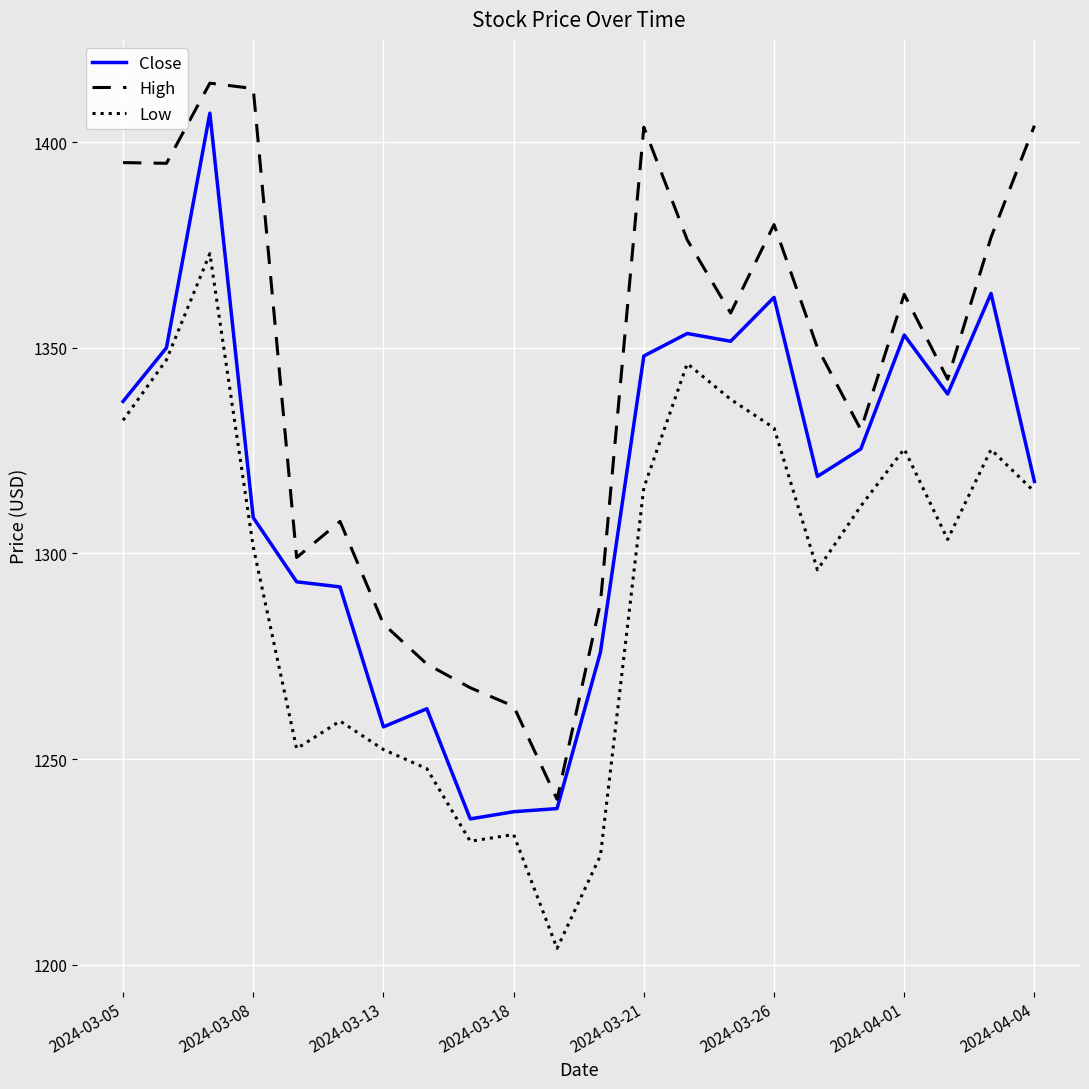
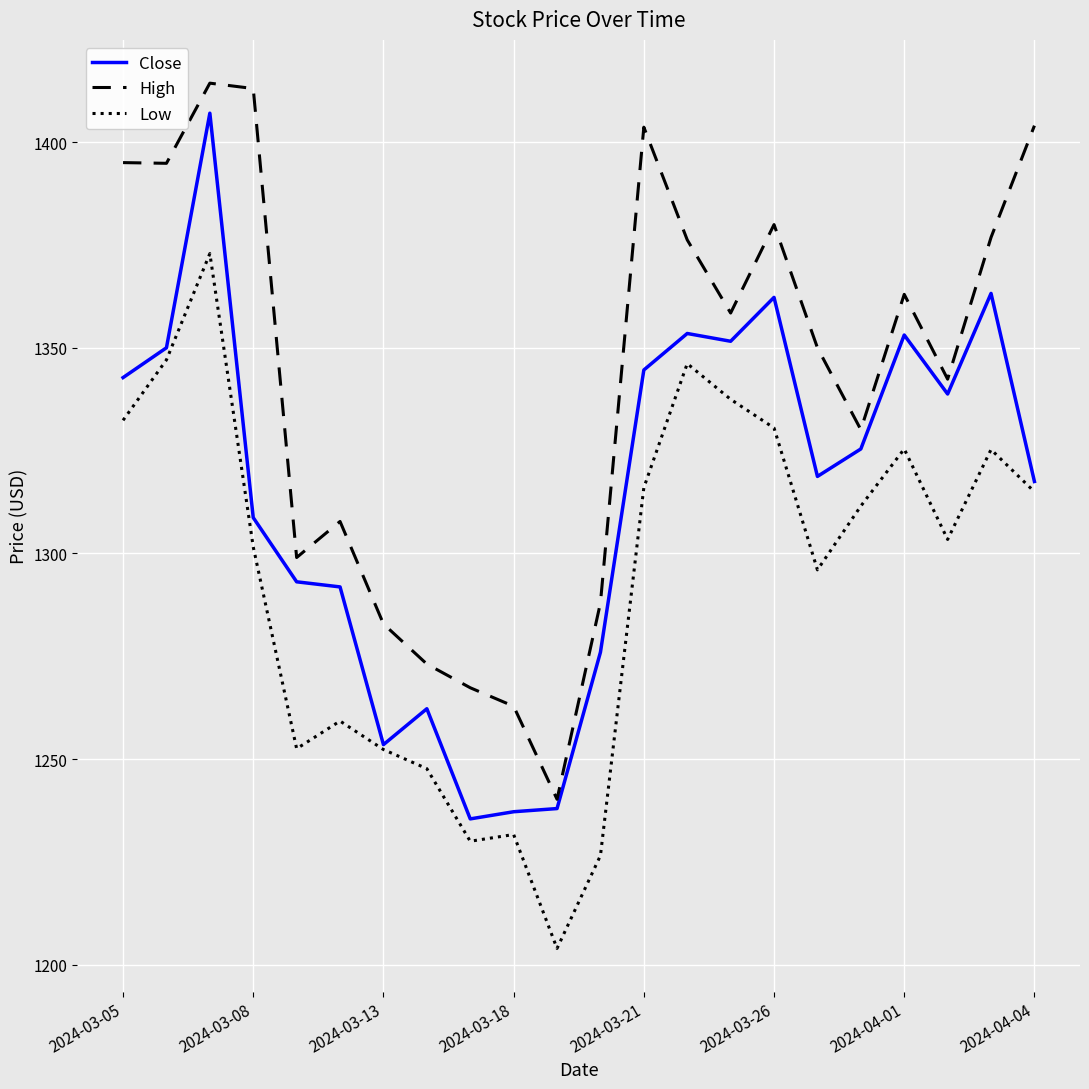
  {
    "Close": {
-     "2024-03-05": 1337,
+     "2024-03-05": 1343,
      "2024-03-08": 1309,
-     "2024-03-13": 1258,
+     "2024-03-13": 1254,
      "2024-03-18": 1237,
-     "2024-03-21": 1348,
+     "2024-03-21": 1345,
      "2024-03-26": 1362,
      "2024-04-01": 1353,
      "2024-04-04": 1318
    }
  }
